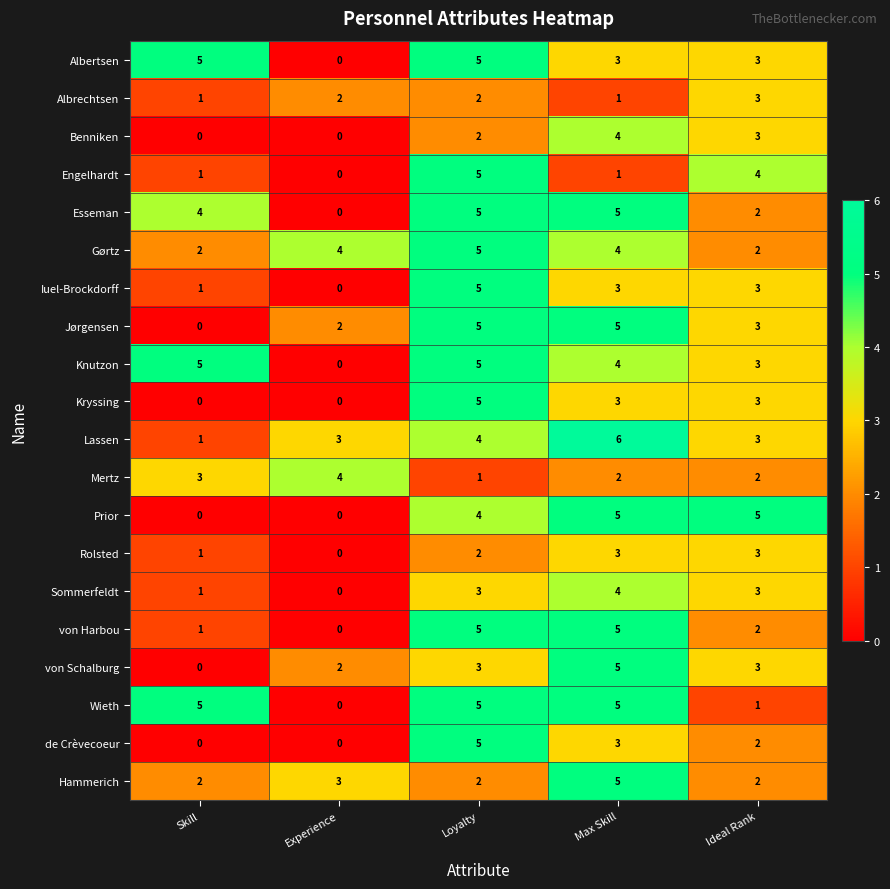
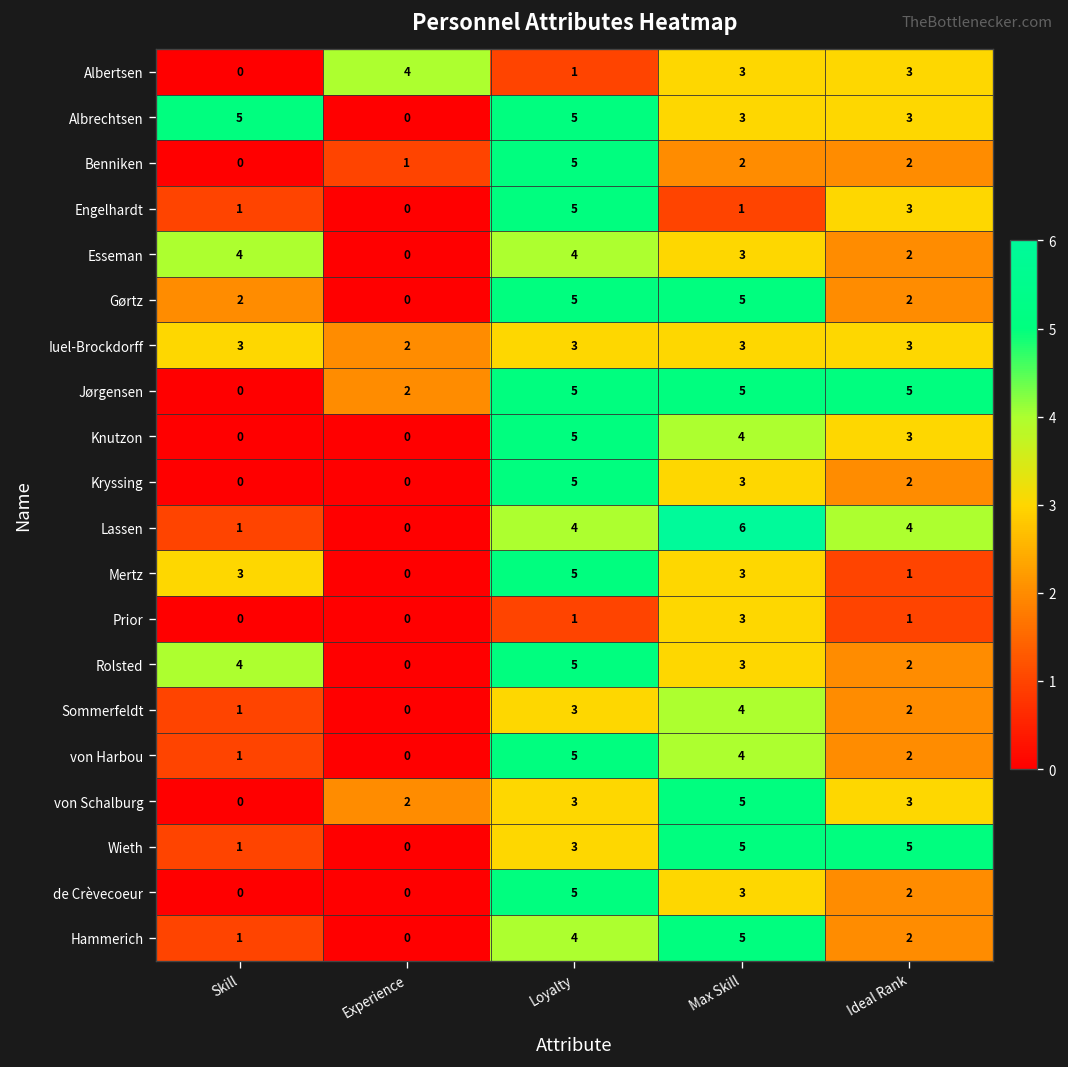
  {
    "Albertsen": {
-     "Skill": 5,
-     "Experience": 0,
-     "Loyalty": 5,
+     "Skill": 0,
+     "Experience": 4,
+     "Loyalty": 1,
      "Max Skill": 3,
      "Ideal Rank": 3
    },
    "Albrechtsen": {
-     "Skill": 1,
-     "Experience": 2,
-     "Loyalty": 2,
-     "Max Skill": 1,
+     "Skill": 5,
+     "Experience": 0,
+     "Loyalty": 5,
+     "Max Skill": 3,
      "Ideal Rank": 3
    },
    "Benniken": {
      "Skill": 0,
-     "Experience": 0,
-     "Loyalty": 2,
-     "Max Skill": 4,
-     "Ideal Rank": 3
+     "Experience": 1,
+     "Loyalty": 5,
+     "Max Skill": 2,
+     "Ideal Rank": 2
    },
    "Engelhardt": {
      "Skill": 1,
      "Experience": 0,
      "Loyalty": 5,
      "Max Skill": 1,
-     "Ideal Rank": 4
+     "Ideal Rank": 3
    },
    "Esseman": {
      "Skill": 4,
      "Experience": 0,
-     "Loyalty": 5,
-     "Max Skill": 5,
+     "Loyalty": 4,
+     "Max Skill": 3,
      "Ideal Rank": 2
    },
    "Gørtz": {
      "Skill": 2,
-     "Experience": 4,
+     "Experience": 0,
      "Loyalty": 5,
-     "Max Skill": 4,
+     "Max Skill": 5,
      "Ideal Rank": 2
    },
    "Iuel-Brockdorff": {
-     "Skill": 1,
-     "Experience": 0,
-     "Loyalty": 5,
+     "Skill": 3,
+     "Experience": 2,
+     "Loyalty": 3,
      "Max Skill": 3,
      "Ideal Rank": 3
    },
    "Jørgensen": {
      "Skill": 0,
      "Experience": 2,
      "Loyalty": 5,
      "Max Skill": 5,
-     "Ideal Rank": 3
+     "Ideal Rank": 5
    },
    "Knutzon": {
-     "Skill": 5,
+     "Skill": 0,
      "Experience": 0,
      "Loyalty": 5,
      "Max Skill": 4,
      "Ideal Rank": 3
    },
    "Kryssing": {
      "Skill": 0,
      "Experience": 0,
      "Loyalty": 5,
      "Max Skill": 3,
-     "Ideal Rank": 3
+     "Ideal Rank": 2
    },
    "Lassen": {
      "Skill": 1,
-     "Experience": 3,
+     "Experience": 0,
      "Loyalty": 4,
      "Max Skill": 6,
-     "Ideal Rank": 3
+     "Ideal Rank": 4
    },
    "Mertz": {
      "Skill": 3,
-     "Experience": 4,
-     "Loyalty": 1,
-     "Max Skill": 2,
-     "Ideal Rank": 2
+     "Experience": 0,
+     "Loyalty": 5,
+     "Max Skill": 3,
+     "Ideal Rank": 1
    },
    "Prior": {
      "Skill": 0,
      "Experience": 0,
-     "Loyalty": 4,
-     "Max Skill": 5,
-     "Ideal Rank": 5
+     "Loyalty": 1,
+     "Max Skill": 3,
+     "Ideal Rank": 1
    },
    "Rolsted": {
-     "Skill": 1,
+     "Skill": 4,
      "Experience": 0,
-     "Loyalty": 2,
+     "Loyalty": 5,
      "Max Skill": 3,
-     "Ideal Rank": 3
+     "Ideal Rank": 2
    },
    "Sommerfeldt": {
      "Skill": 1,
      "Experience": 0,
      "Loyalty": 3,
      "Max Skill": 4,
-     "Ideal Rank": 3
+     "Ideal Rank": 2
    },
    "von Harbou": {
      "Skill": 1,
      "Experience": 0,
      "Loyalty": 5,
-     "Max Skill": 5,
+     "Max Skill": 4,
      "Ideal Rank": 2
    },
    "von Schalburg": {
      "Skill": 0,
      "Experience": 2,
      "Loyalty": 3,
      "Max Skill": 5,
      "Ideal Rank": 3
    },
    "Wieth": {
-     "Skill": 5,
+     "Skill": 1,
      "Experience": 0,
-     "Loyalty": 5,
+     "Loyalty": 3,
      "Max Skill": 5,
-     "Ideal Rank": 1
+     "Ideal Rank": 5
    },
    "de Crèvecoeur": {
      "Skill": 0,
      "Experience": 0,
      "Loyalty": 5,
      "Max Skill": 3,
      "Ideal Rank": 2
    },
    "Hammerich": {
-     "Skill": 2,
-     "Experience": 3,
-     "Loyalty": 2,
+     "Skill": 1,
+     "Experience": 0,
+     "Loyalty": 4,
      "Max Skill": 5,
      "Ideal Rank": 2
    }
  }
